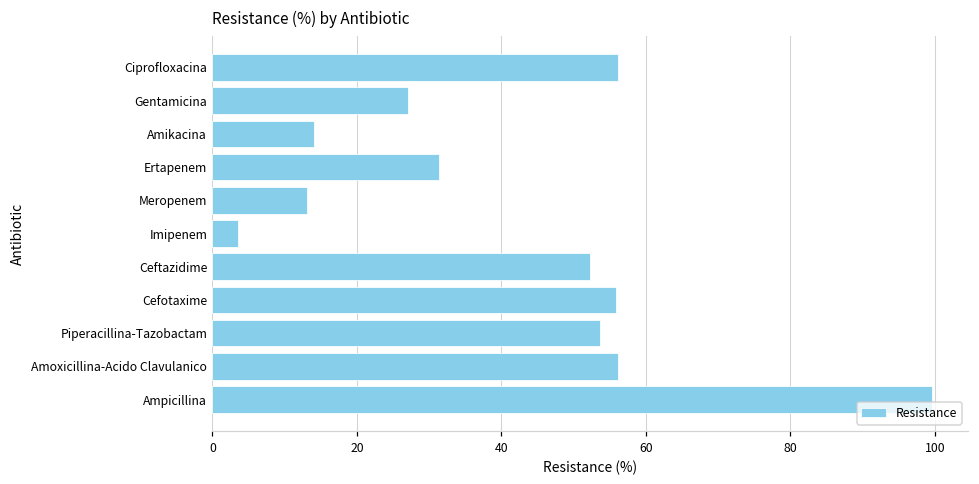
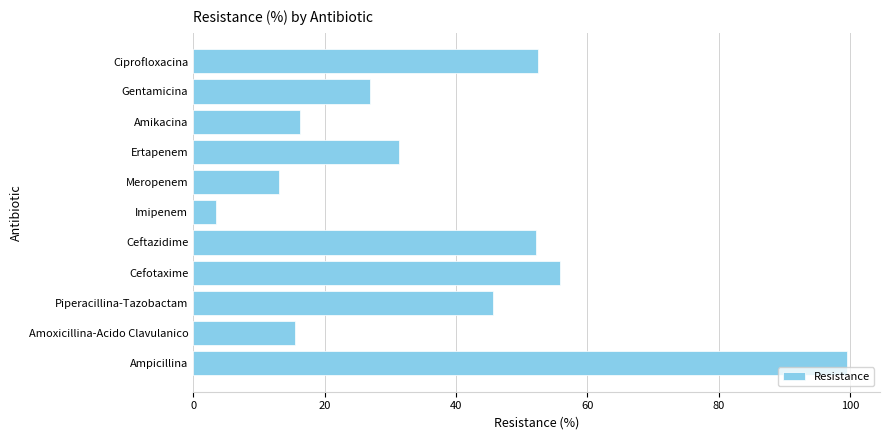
  {
-   "Ciprofloxacina": 56,
+   "Ciprofloxacina": 53,
    "Gentamicina": 27,
-   "Amikacina": 14,
+   "Amikacina": 16,
    "Ertapenem": 31,
    "Meropenem": 13,
    "Imipenem": 4,
    "Ceftazidime": 52,
    "Cefotaxime": 56,
-   "Piperacillina-Tazobactam": 54,
-   "Amoxicillina-Acido Clavulanico": 56,
+   "Piperacillina-Tazobactam": 46,
+   "Amoxicillina-Acido Clavulanico": 16,
    "Ampicillina": 100
  }
